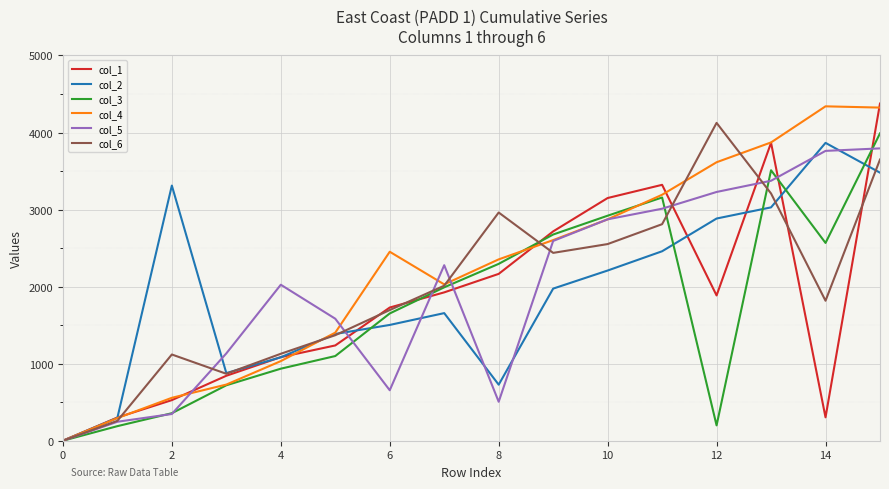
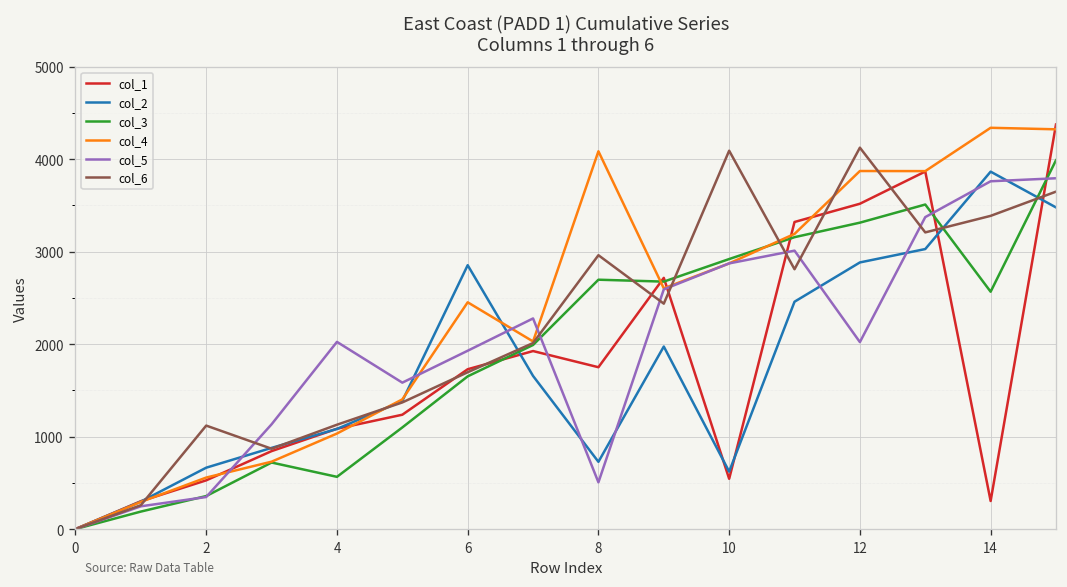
  {
    "col_1": {
-     "8": 2200,
-     "10": 3200,
-     "12": 1900,
+     "8": 1800,
+     "10": 500,
+     "12": 3500,
      "14": 300
    },
    "col_2": {
-     "2": 3300,
-     "6": 1500,
+     "2": 700,
+     "6": 2900,
      "8": 700,
-     "10": 2200,
+     "10": 600,
      "12": 2900,
      "14": 3900
    },
    "col_3": {
-     "4": 900,
+     "4": 600,
      "6": 1700,
-     "8": 2300,
+     "8": 2700,
      "10": 2900,
-     "12": 200,
+     "12": 3300,
      "14": 2600
    },
    "col_4": {
      "4": 1000,
      "6": 2500,
-     "8": 2400,
-     "12": 3600,
+     "8": 4100,
+     "12": 3900,
      "14": 4300
    },
    "col_5": {
      "4": 2000,
-     "6": 700,
+     "6": 1900,
      "8": 500,
-     "12": 3200,
+     "12": 2000,
      "14": 3800
    },
    "col_6": {
      "2": 1100,
      "4": 1100,
      "8": 3000,
-     "10": 2600,
+     "10": 4100,
      "12": 4100,
-     "14": 1800
+     "14": 3400
    }
  }
